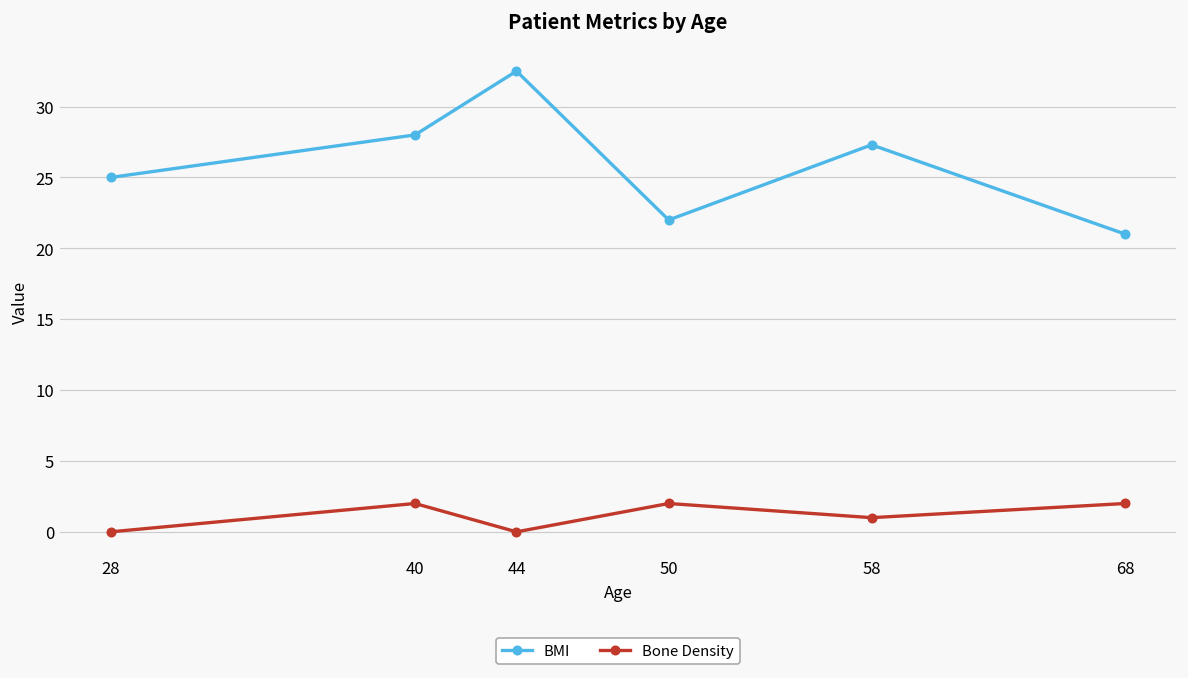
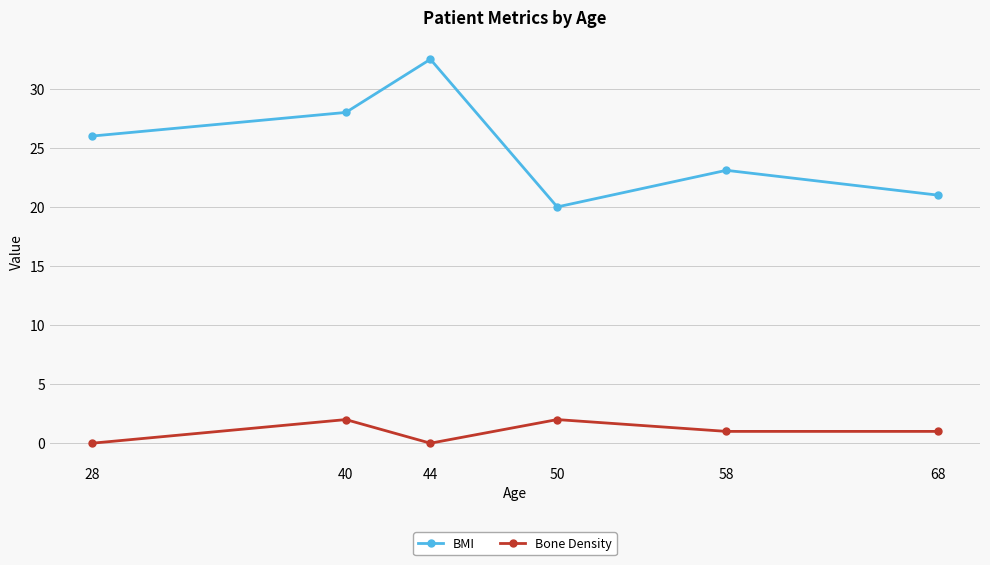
  {
    "BMI": {
-     "28": 25,
+     "28": 26,
      "40": 28.0,
      "44": 32.5,
-     "50": 22,
-     "58": 27.3,
+     "50": 20,
+     "58": 23.1,
      "68": 21.0
    },
    "Bone Density": {
      "28": 0,
      "40": 2,
      "44": 0,
      "50": 2,
      "58": 1,
-     "68": 2
+     "68": 1
    }
  }
